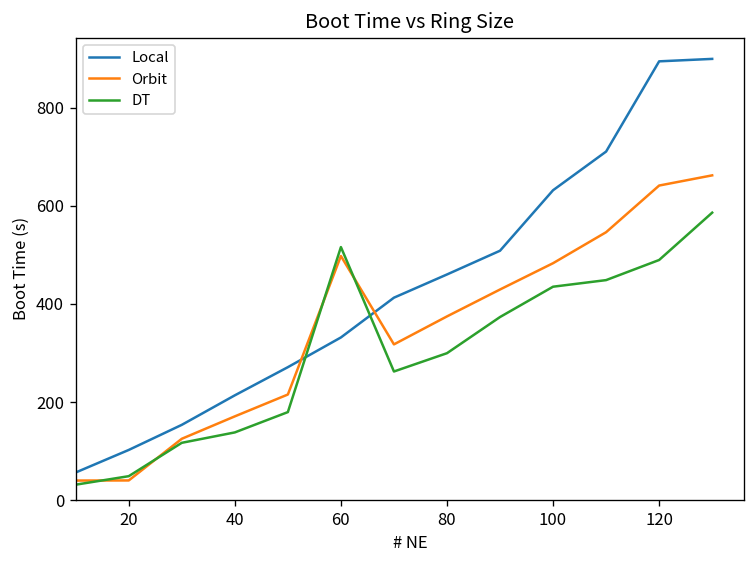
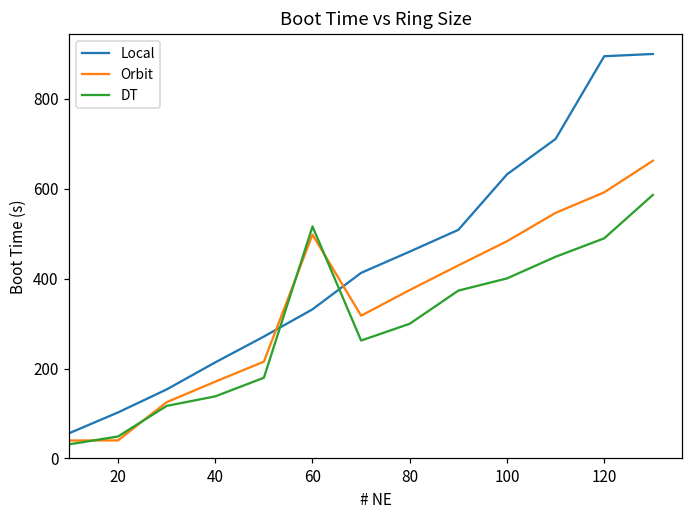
  {
    "Local": {
      "20": 100,
      "40": 210,
      "60": 330,
      "80": 460,
      "100": 630,
      "120": 890
    },
    "Orbit": {
      "20": 40,
      "40": 170,
      "60": 500,
      "80": 370,
      "100": 480,
-     "120": 640
+     "120": 590
    },
    "DT": {
      "20": 50,
      "40": 140,
      "60": 520,
      "80": 300,
-     "100": 440,
+     "100": 400,
      "120": 490
    }
  }
